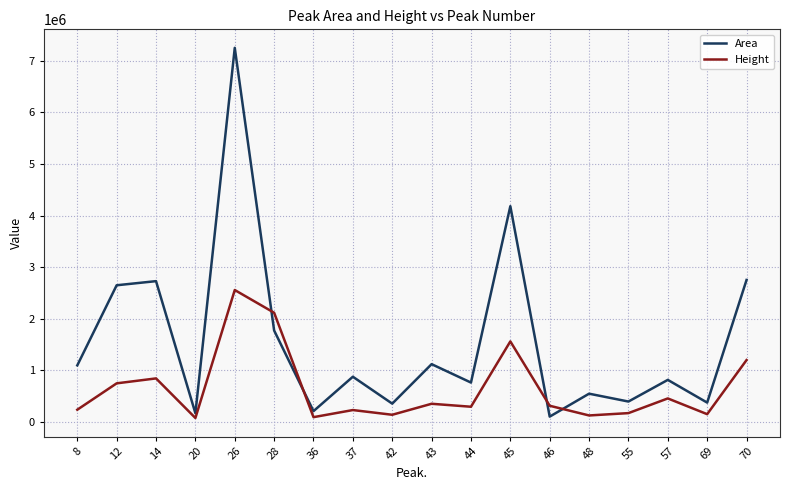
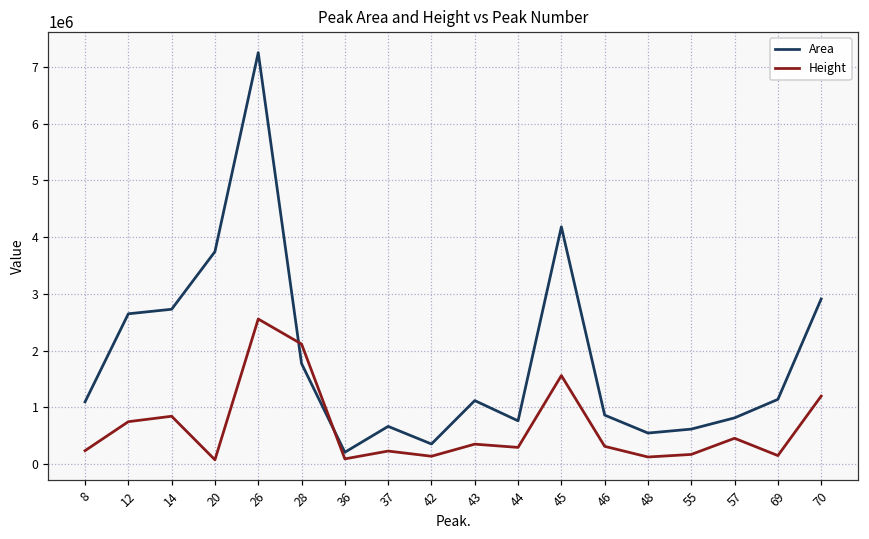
  {
    "Area": {
      "8": 1100000,
      "12": 2600000,
      "14": 2700000,
-     "20": 200000,
+     "20": 3700000,
      "26": 7300000,
      "28": 1800000,
      "36": 200000,
-     "37": 900000,
+     "37": 700000,
      "42": 400000,
      "43": 1100000,
      "44": 800000,
      "45": 4200000,
-     "46": 100000,
+     "46": 900000,
      "48": 500000,
-     "55": 400000,
+     "55": 600000,
      "57": 800000,
-     "69": 400000,
-     "70": 2800000
+     "69": 1100000,
+     "70": 2900000
    },
    "Height": {
      "8": 200000,
      "12": 700000,
      "14": 800000,
      "20": 100000,
      "26": 2600000,
      "28": 2100000,
      "36": 100000,
      "37": 200000,
      "42": 100000,
      "43": 400000,
      "44": 300000,
      "45": 1600000,
      "46": 300000,
      "48": 100000,
      "55": 200000,
      "57": 500000,
      "69": 200000,
      "70": 1200000
    }
  }
